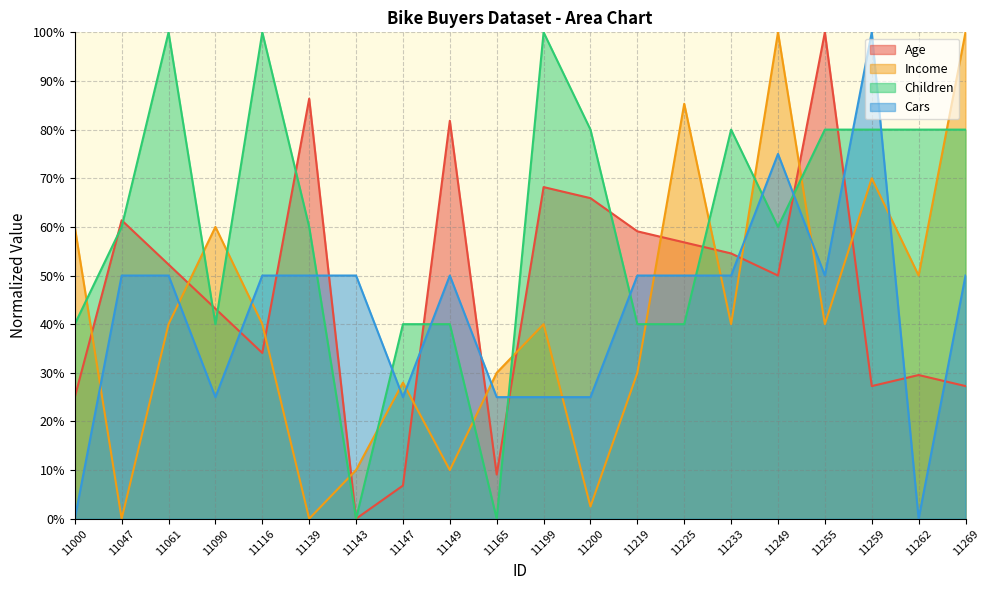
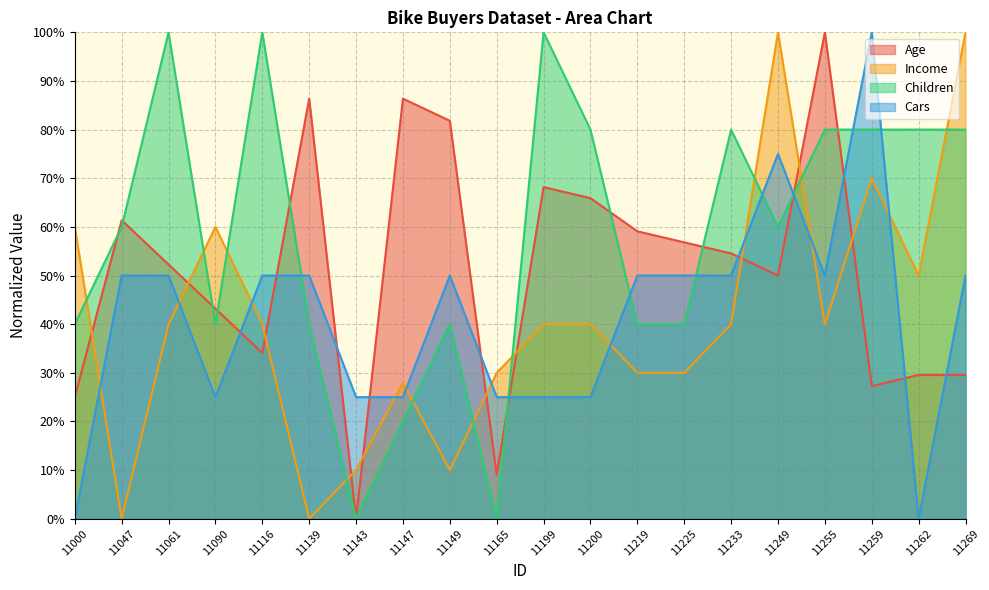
  {
    "Age": {
      "11000": "25%",
      "11047": "61%",
      "11061": "52%",
      "11090": "43%",
      "11116": "34%",
      "11139": "86%",
-     "11147": "7%",
+     "11147": "86%",
      "11149": "82%",
      "11165": "9%",
      "11199": "68%",
      "11200": "66%",
      "11219": "59%",
      "11225": "57%",
      "11233": "55%",
      "11249": "50%",
      "11255": "100%",
      "11259": "27%",
      "11262": "30%",
-     "11269": "27%"
+     "11269": "30%"
    },
    "Income": {
      "11000": "60%",
      "11047": "0%",
      "11061": "40%",
      "11090": "60%",
      "11116": "40%",
      "11139": "0%",
      "11143": "10%",
      "11147": "28%",
      "11149": "10%",
      "11165": "30%",
      "11199": "40%",
-     "11200": "3%",
+     "11200": "40%",
      "11219": "30%",
-     "11225": "85%",
+     "11225": "30%",
      "11233": "40%",
      "11249": "100%",
      "11255": "40%",
      "11259": "70%",
      "11262": "50%",
      "11269": "100%"
    },
    "Children": {
      "11000": "40%",
      "11047": "60%",
      "11061": "100%",
      "11090": "40%",
      "11116": "100%",
-     "11139": "60%",
-     "11147": "40%",
+     "11139": "40%",
+     "11147": "20%",
      "11149": "40%",
      "11165": "0%",
      "11199": "100%",
      "11200": "80%",
      "11219": "40%",
      "11225": "40%",
      "11233": "80%",
      "11249": "60%",
      "11255": "80%",
      "11259": "80%",
      "11262": "80%",
      "11269": "80%"
    },
    "Cars": {
      "11000": "0%",
      "11047": "50%",
      "11061": "50%",
      "11090": "25%",
      "11116": "50%",
      "11139": "50%",
-     "11143": "50%",
+     "11143": "25%",
      "11147": "25%",
      "11149": "50%",
      "11165": "25%",
      "11199": "25%",
      "11200": "25%",
      "11219": "50%",
      "11225": "50%",
      "11233": "50%",
      "11249": "75%",
      "11255": "50%",
      "11259": "100%",
      "11262": "0%",
      "11269": "50%"
    }
  }
